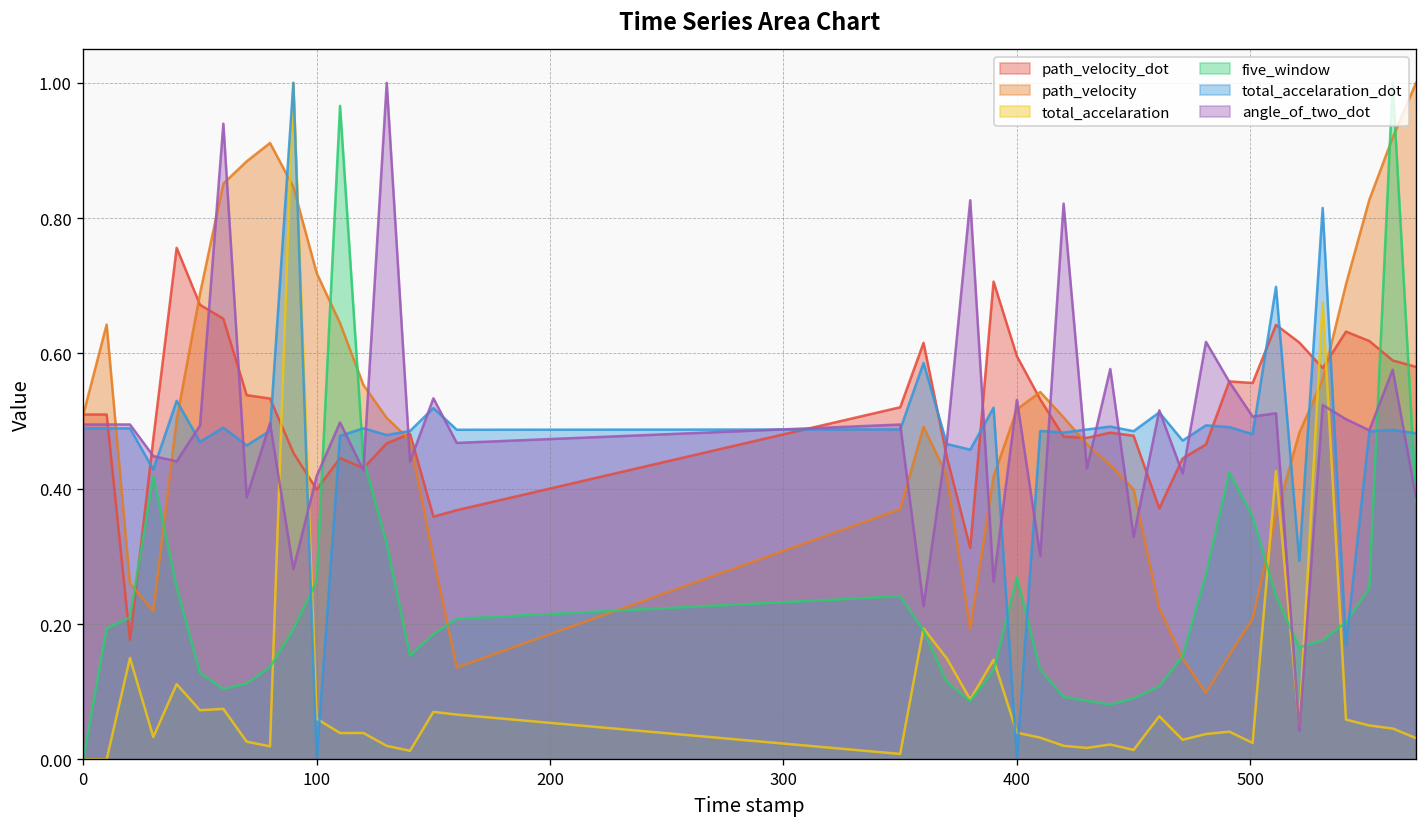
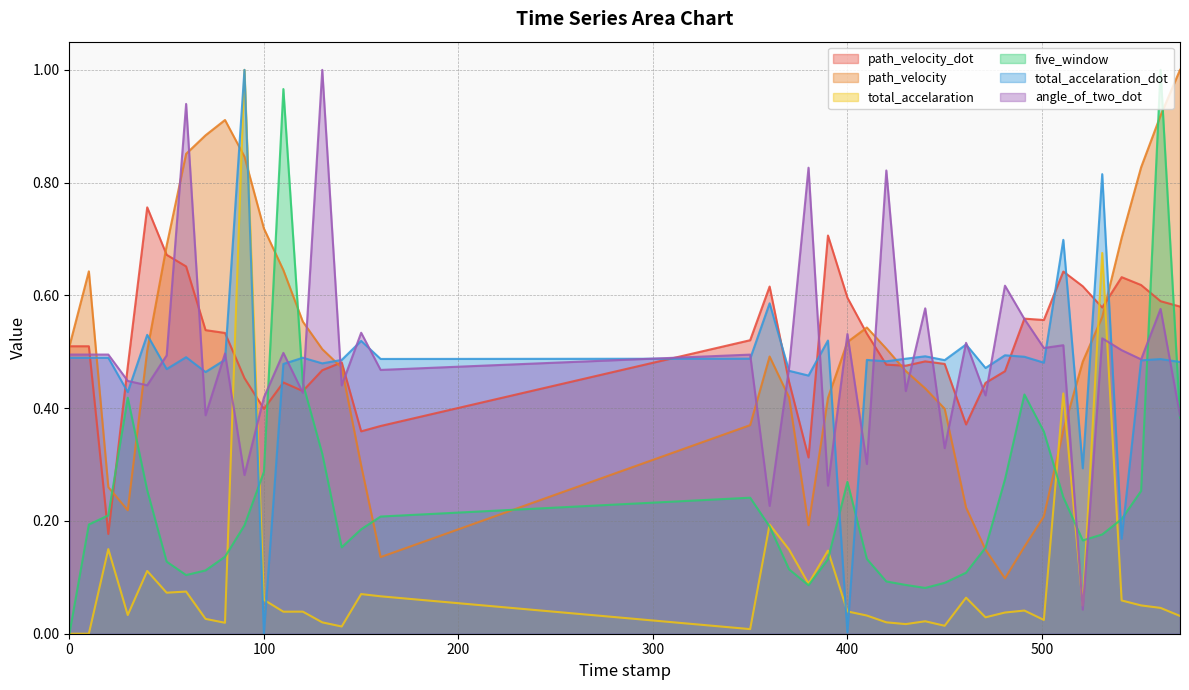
  {
    "five_window": {
-     "100": 0.26,
+     "100": 0.29,
      "400": 0.27
    },
    "total_accelaration_dot": {
      "0": 0.49,
      "100": 0.00,
      "400": 0.00
    },
    "angle_of_two_dot": {
      "0": 0.50,
      "100": 0.42,
      "400": 0.53
    }
  }
